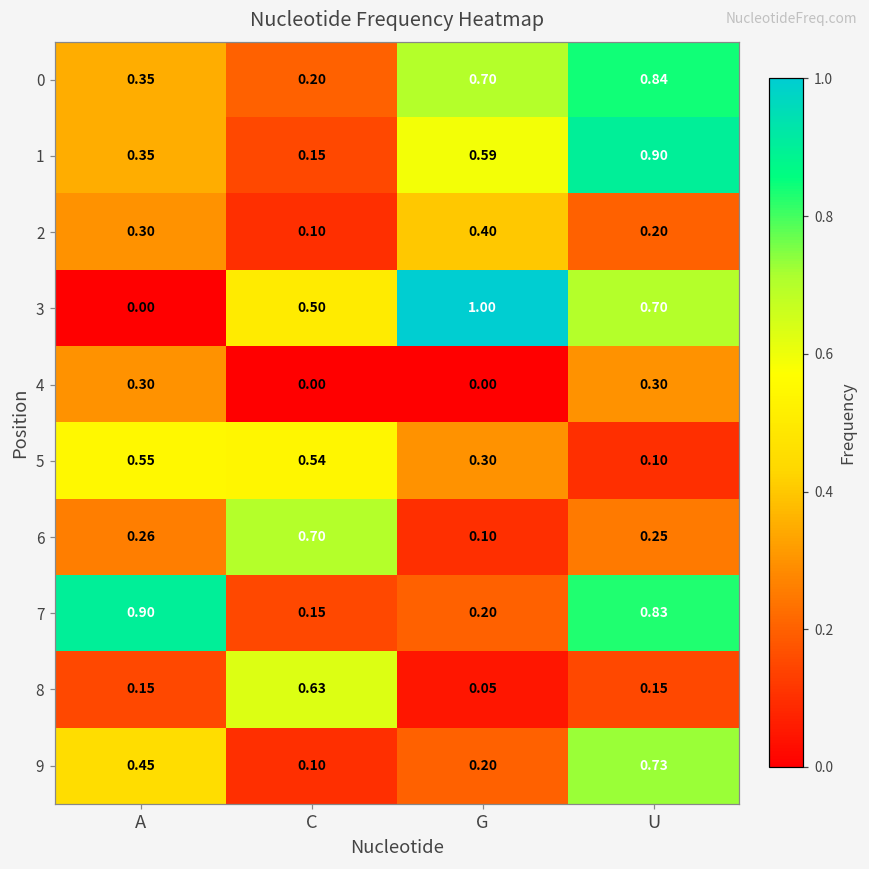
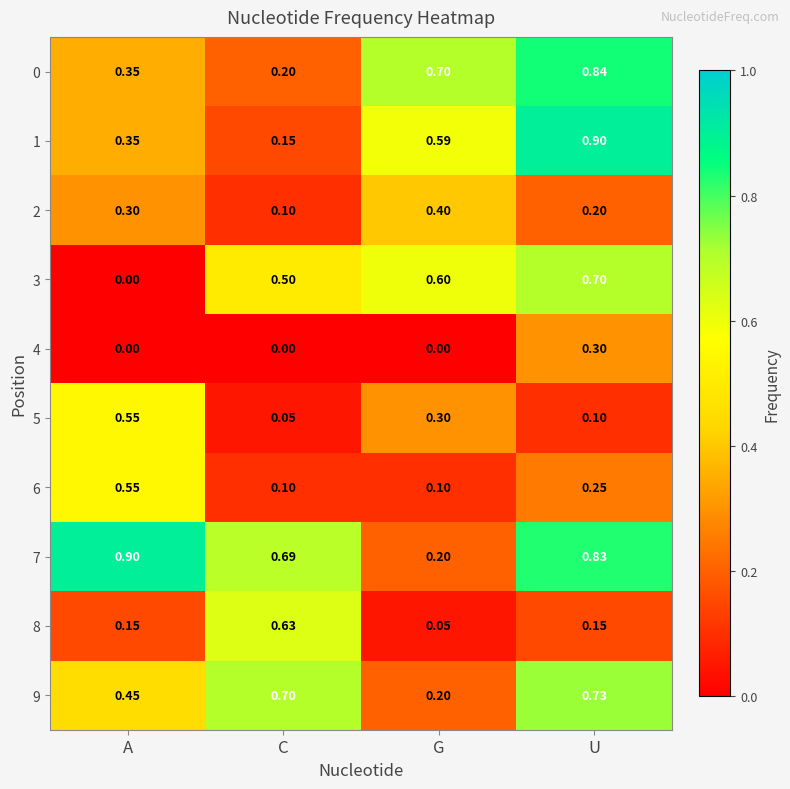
  {
    "0": {
      "A": 0.35,
      "C": 0.20,
      "G": 0.70,
      "U": 0.84
    },
    "1": {
      "A": 0.35,
      "C": 0.15,
      "G": 0.59,
      "U": 0.90
    },
    "2": {
      "A": 0.30,
      "C": 0.10,
      "G": 0.40,
      "U": 0.20
    },
    "3": {
      "A": 0.00,
      "C": 0.50,
-     "G": 1.00,
+     "G": 0.60,
      "U": 0.70
    },
    "4": {
-     "A": 0.30,
+     "A": 0.00,
      "C": 0.00,
      "G": 0.00,
      "U": 0.30
    },
    "5": {
      "A": 0.55,
-     "C": 0.54,
+     "C": 0.05,
      "G": 0.30,
      "U": 0.10
    },
    "6": {
-     "A": 0.26,
-     "C": 0.70,
+     "A": 0.55,
+     "C": 0.10,
      "G": 0.10,
      "U": 0.25
    },
    "7": {
      "A": 0.90,
-     "C": 0.15,
+     "C": 0.69,
      "G": 0.20,
      "U": 0.83
    },
    "8": {
      "A": 0.15,
      "C": 0.63,
      "G": 0.05,
      "U": 0.15
    },
    "9": {
      "A": 0.45,
-     "C": 0.10,
+     "C": 0.70,
      "G": 0.20,
      "U": 0.73
    }
  }
